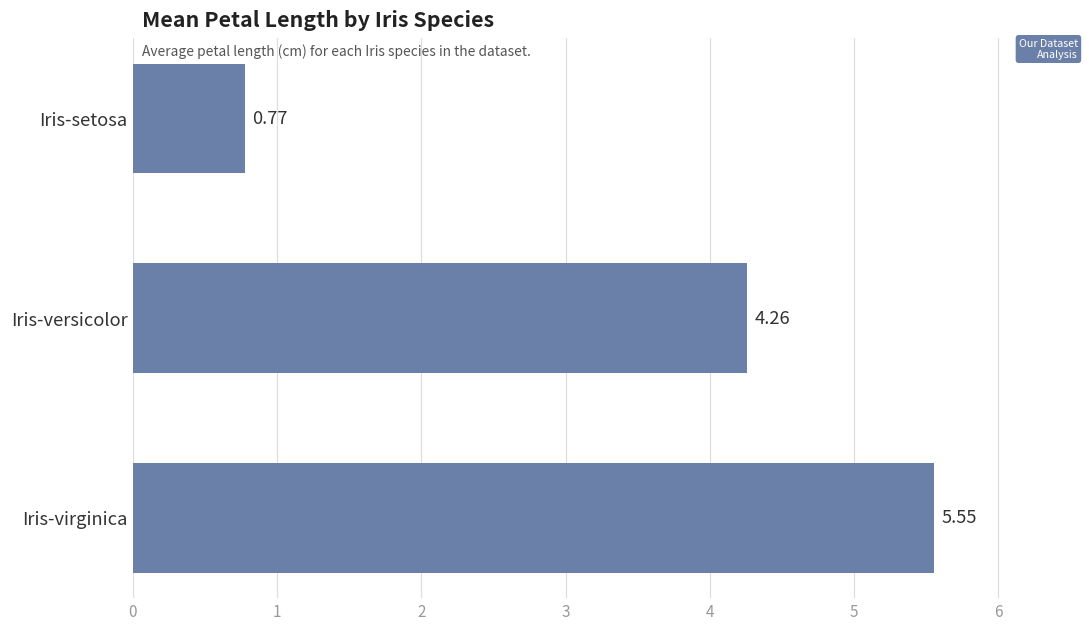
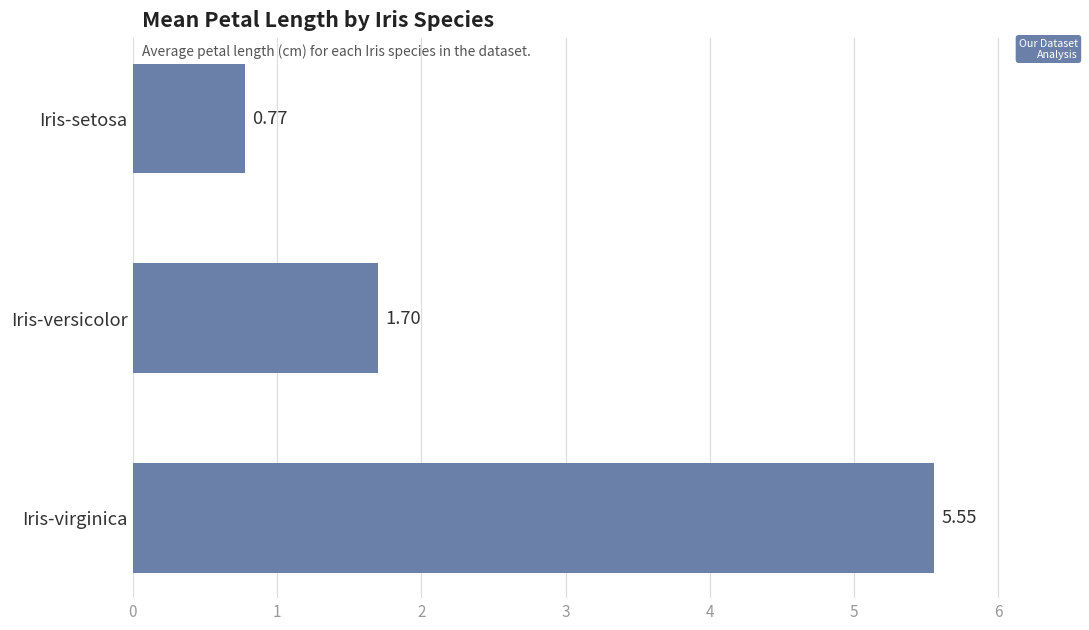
  {
    "Iris-setosa": 0.77,
-   "Iris-versicolor": 4.26,
+   "Iris-versicolor": 1.70,
    "Iris-virginica": 5.55
  }
